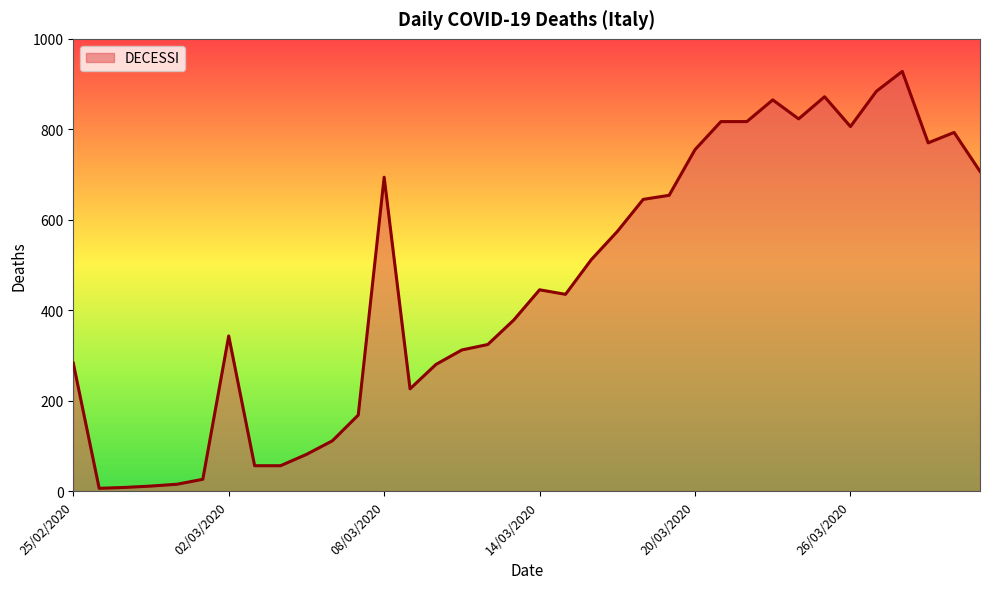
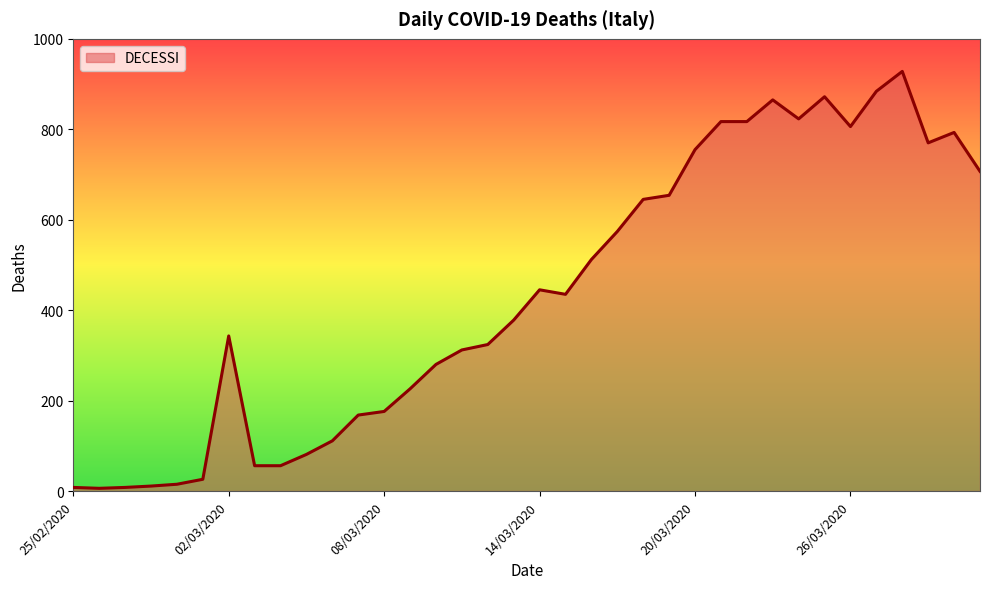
  {
-   "25/02/2020": 280,
+   "25/02/2020": 10,
    "02/03/2020": 340,
-   "08/03/2020": 690,
+   "08/03/2020": 180,
    "14/03/2020": 450,
    "20/03/2020": 760,
    "26/03/2020": 810
  }
